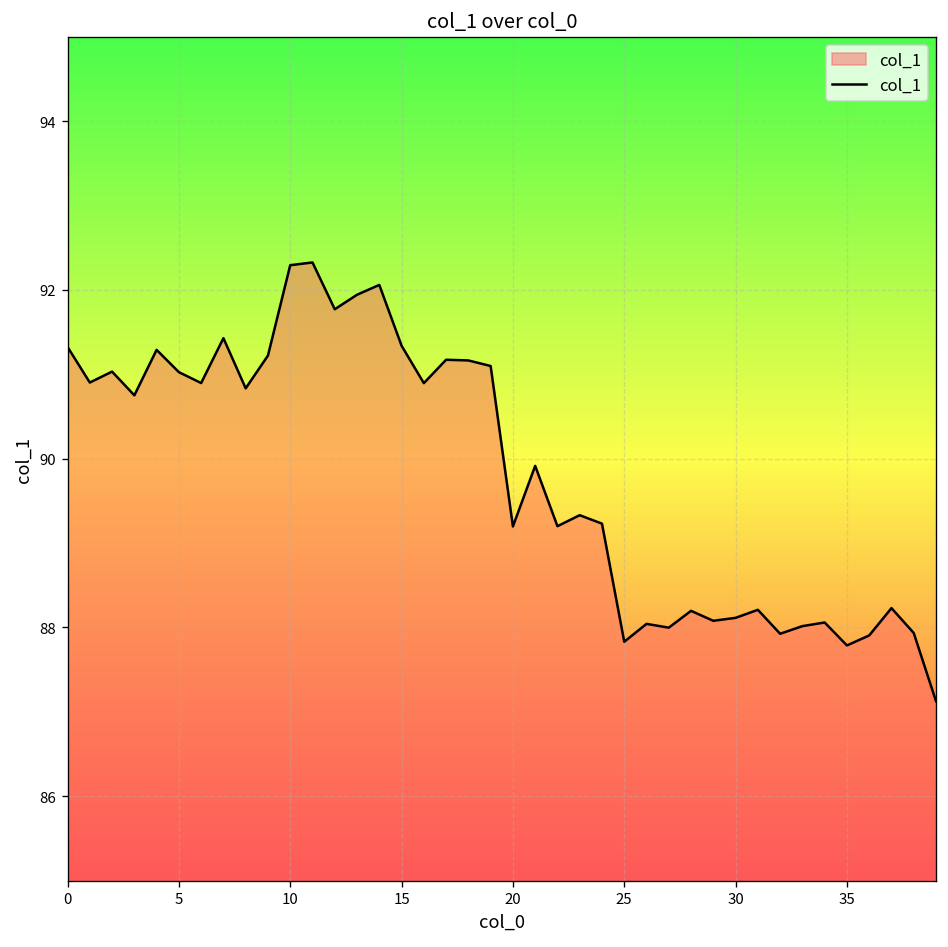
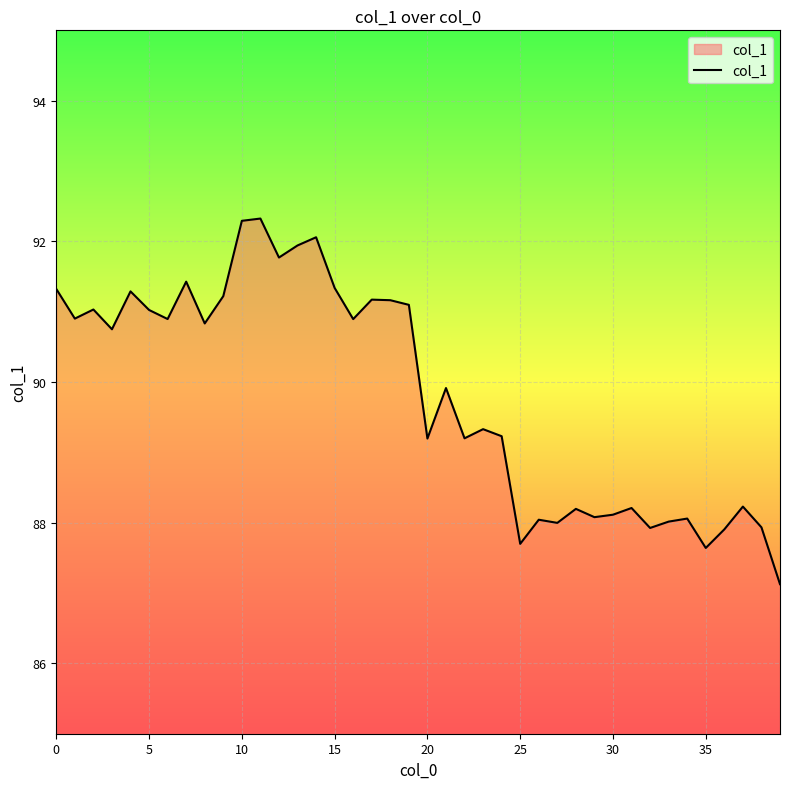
  {
    "0": 91.3,
    "5": 91.0,
    "10": 92.3,
    "15": 91.3,
    "20": 89.2,
-   "25": 87.8,
+   "25": 87.7,
    "30": 88.1,
-   "35": 87.8
+   "35": 87.6
  }
